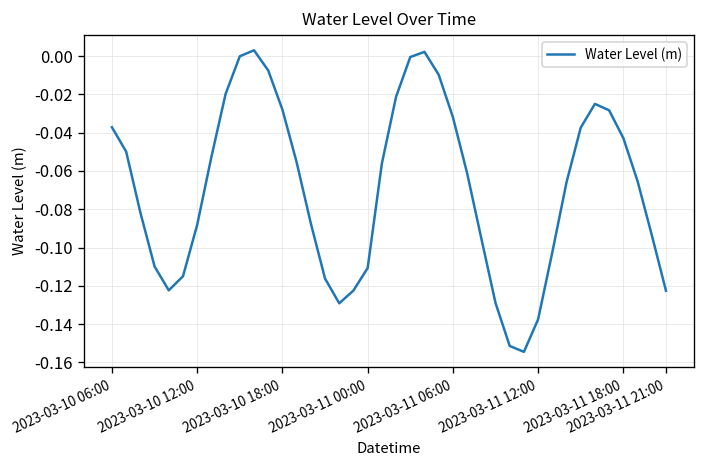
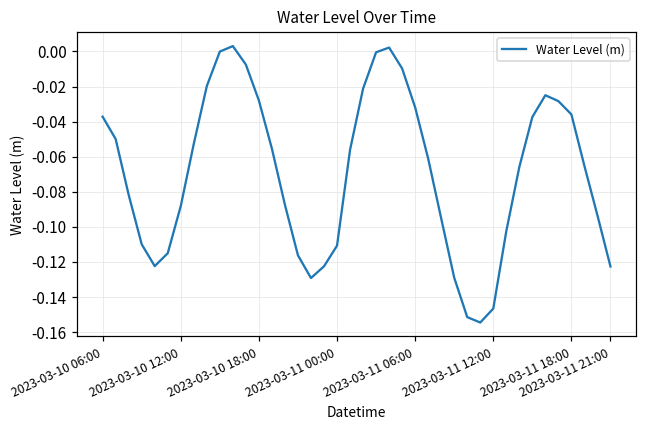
  {
    "2023-03-10 06:00": -0.037,
    "2023-03-10 12:00": -0.088,
    "2023-03-10 18:00": -0.028,
    "2023-03-11 00:00": -0.111,
    "2023-03-11 06:00": -0.032,
-   "2023-03-11 12:00": -0.138,
-   "2023-03-11 18:00": -0.043,
+   "2023-03-11 12:00": -0.147,
+   "2023-03-11 18:00": -0.036,
    "2023-03-11 21:00": -0.123
  }
